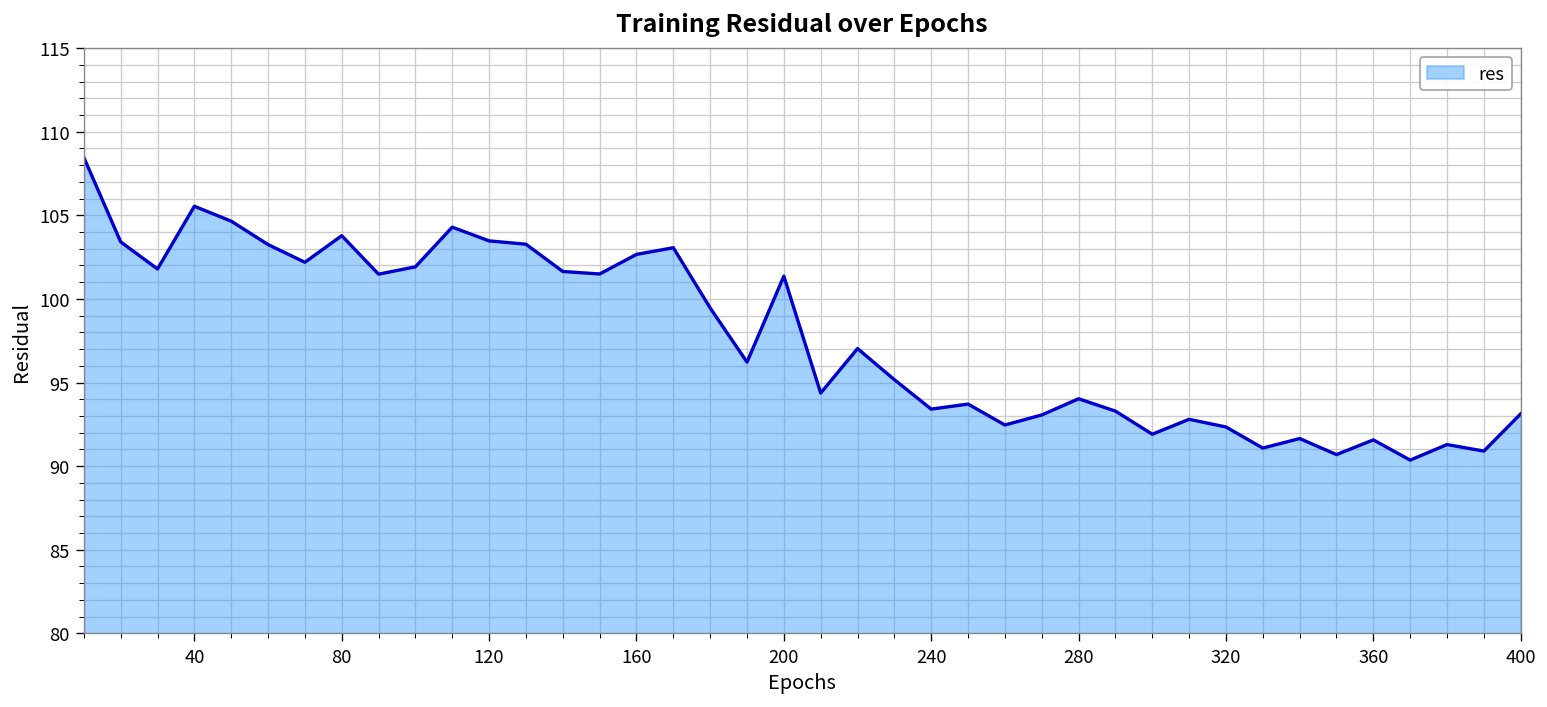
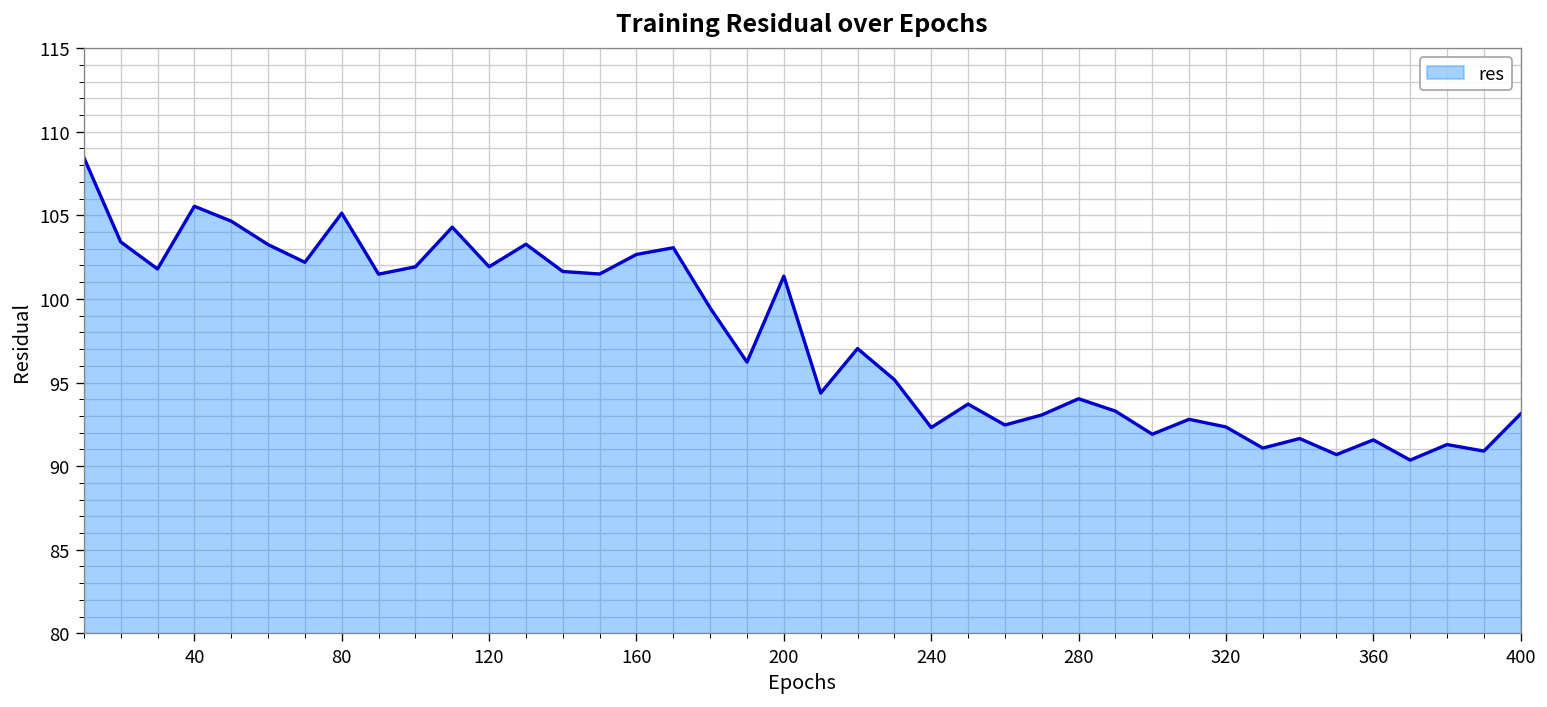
  {
    "40": 105.5,
-   "80": 103.8,
-   "120": 103.5,
+   "80": 105.1,
+   "120": 101.9,
    "160": 102.7,
    "200": 101.4,
-   "240": 93.4,
+   "240": 92.3,
    "280": 94.0,
    "320": 92.3,
    "360": 91.6,
    "400": 93.1
  }
